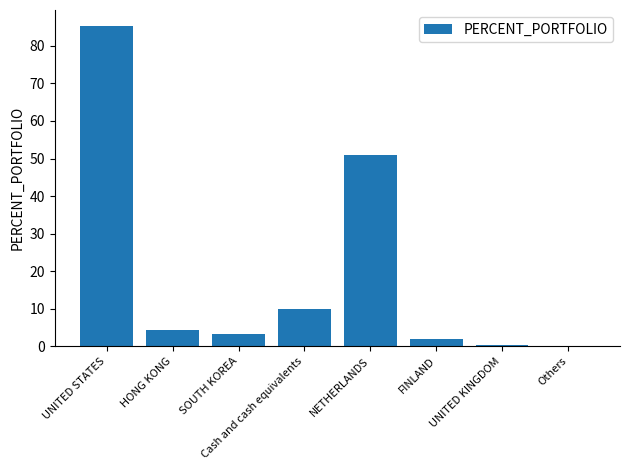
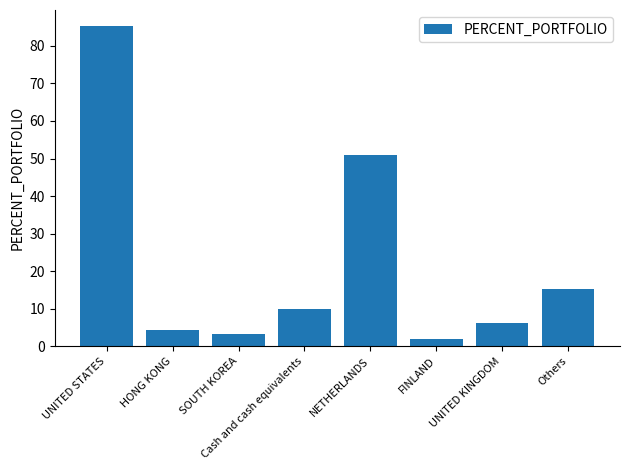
  {
    "UNITED STATES": 85,
    "HONG KONG": 4,
    "SOUTH KOREA": 3,
    "Cash and cash equivalents": 10,
    "NETHERLANDS": 51,
    "FINLAND": 2,
-   "UNITED KINGDOM": 0,
-   "Others": 0
+   "UNITED KINGDOM": 6,
+   "Others": 15
  }
